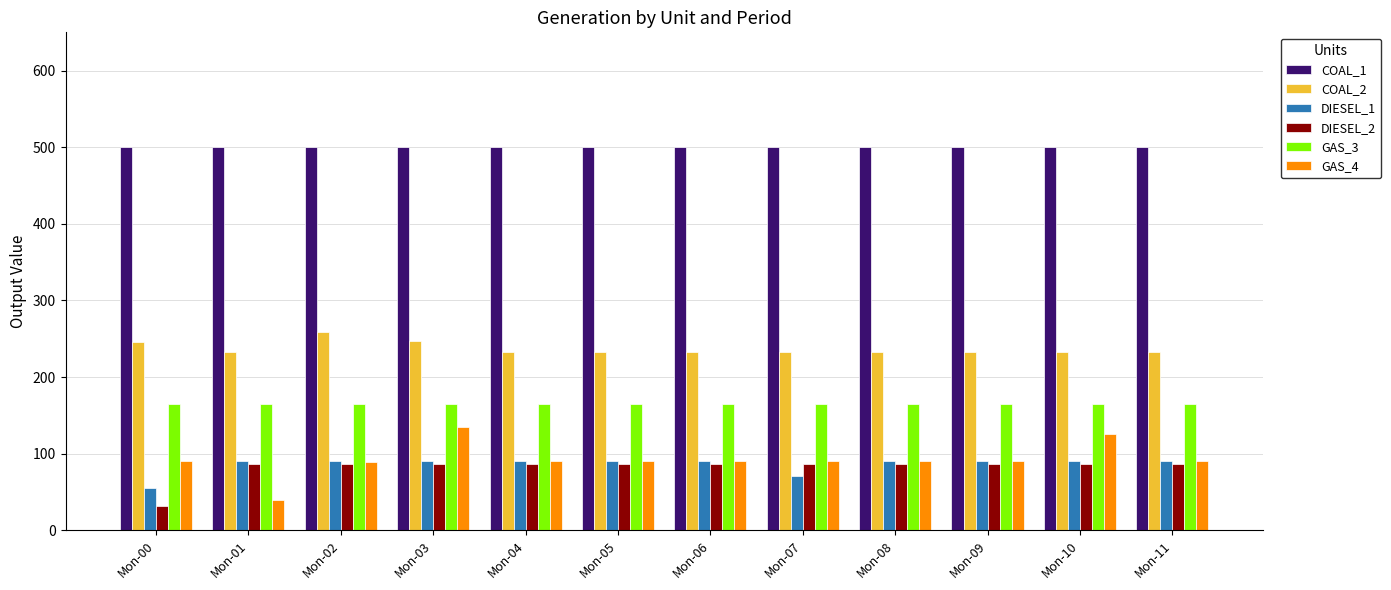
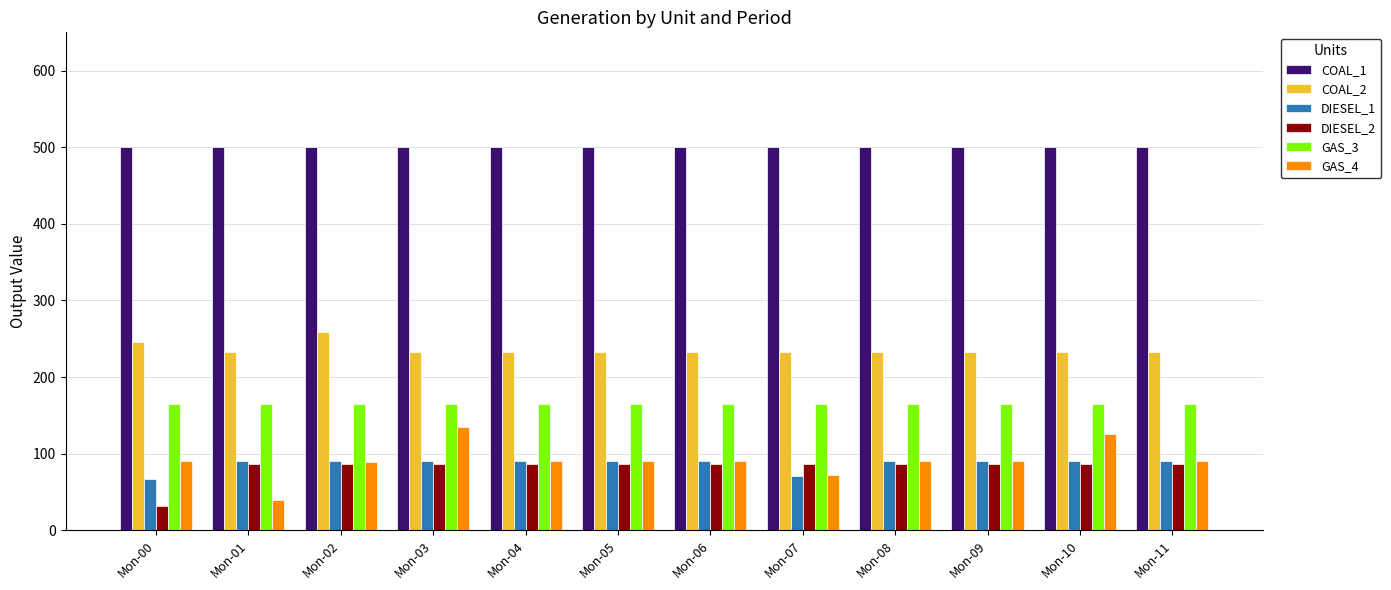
  {
    "COAL_1": {
      "Mon-00": 500,
      "Mon-01": 500,
      "Mon-02": 500,
      "Mon-03": 500,
      "Mon-04": 500,
      "Mon-05": 500,
      "Mon-06": 500,
      "Mon-07": 500,
      "Mon-08": 500,
      "Mon-09": 500,
      "Mon-10": 500,
      "Mon-11": 500
    },
    "COAL_2": {
      "Mon-00": 250,
      "Mon-01": 230,
      "Mon-02": 260,
-     "Mon-03": 250,
+     "Mon-03": 230,
      "Mon-04": 230,
      "Mon-05": 230,
      "Mon-06": 230,
      "Mon-07": 230,
      "Mon-08": 230,
      "Mon-09": 230,
      "Mon-10": 230,
      "Mon-11": 230
    },
    "DIESEL_1": {
-     "Mon-00": 50,
+     "Mon-00": 70,
      "Mon-01": 90,
      "Mon-02": 90,
      "Mon-03": 90,
      "Mon-04": 90,
      "Mon-05": 90,
      "Mon-06": 90,
      "Mon-07": 70,
      "Mon-08": 90,
      "Mon-09": 90,
      "Mon-10": 90,
      "Mon-11": 90
    },
    "DIESEL_2": {
      "Mon-00": 30,
      "Mon-01": 90,
      "Mon-02": 90,
      "Mon-03": 90,
      "Mon-04": 90,
      "Mon-05": 90,
      "Mon-06": 90,
      "Mon-07": 90,
      "Mon-08": 90,
      "Mon-09": 90,
      "Mon-10": 90,
      "Mon-11": 90
    },
    "GAS_3": {
      "Mon-00": 170,
      "Mon-01": 170,
      "Mon-02": 170,
      "Mon-03": 170,
      "Mon-04": 170,
      "Mon-05": 170,
      "Mon-06": 170,
      "Mon-07": 170,
      "Mon-08": 170,
      "Mon-09": 170,
      "Mon-10": 170,
      "Mon-11": 170
    },
    "GAS_4": {
      "Mon-00": 90,
      "Mon-01": 40,
      "Mon-02": 90,
      "Mon-03": 140,
      "Mon-04": 90,
      "Mon-05": 90,
      "Mon-06": 90,
-     "Mon-07": 90,
+     "Mon-07": 70,
      "Mon-08": 90,
      "Mon-09": 90,
      "Mon-10": 130,
      "Mon-11": 90
    }
  }
